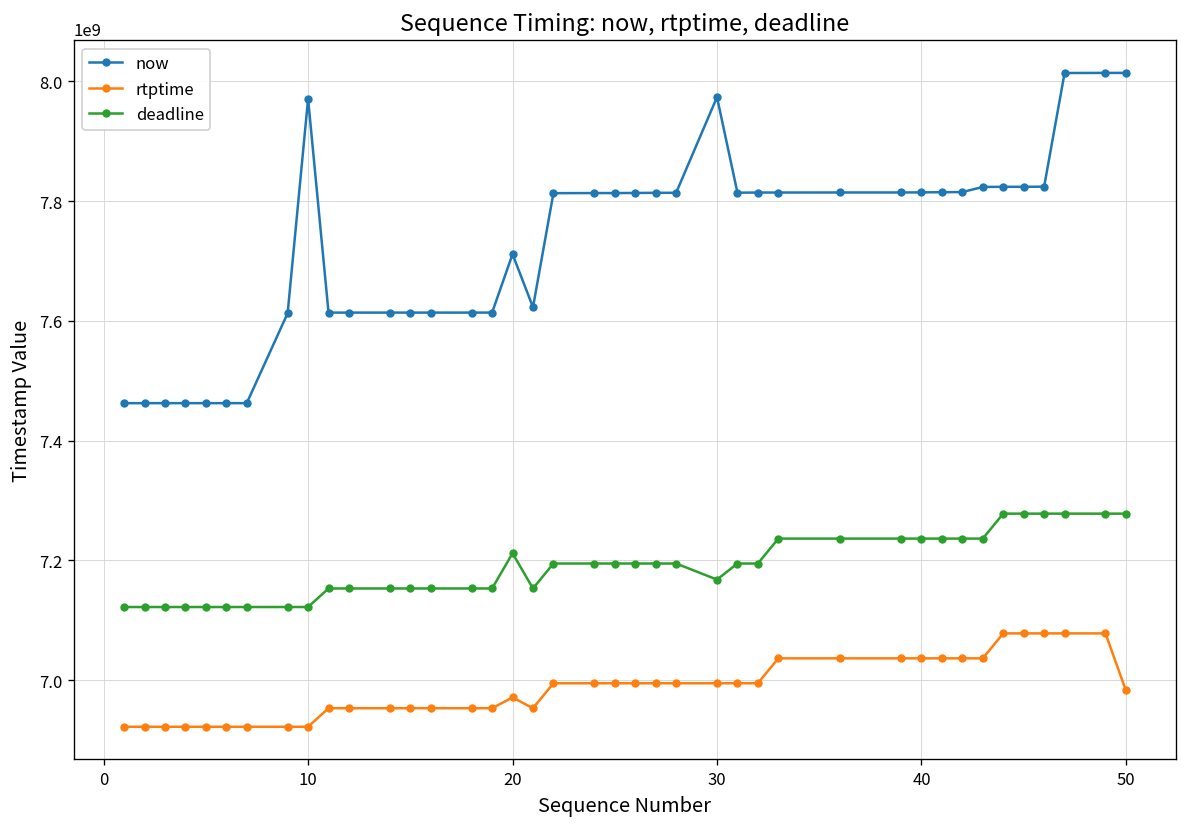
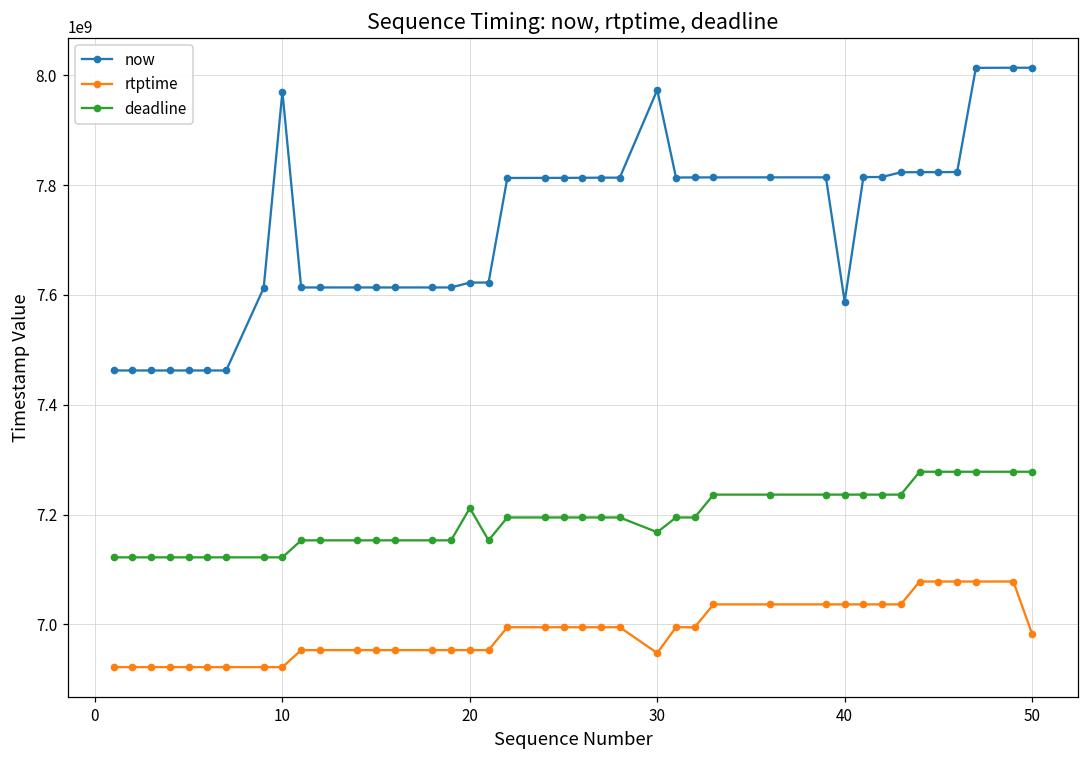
  {
    "now": {
      "10": 7970000000,
-     "20": 7710000000,
+     "20": 7620000000,
      "30": 7970000000,
-     "40": 7810000000,
+     "40": 7590000000,
      "50": 8010000000
    },
    "rtptime": {
      "10": 6920000000,
-     "20": 6970000000,
-     "30": 6990000000,
+     "20": 6950000000,
+     "30": 6950000000,
      "40": 7040000000,
      "50": 6980000000
    },
    "deadline": {
      "10": 7120000000,
      "20": 7210000000,
      "30": 7170000000,
      "40": 7240000000,
      "50": 7280000000
    }
  }
